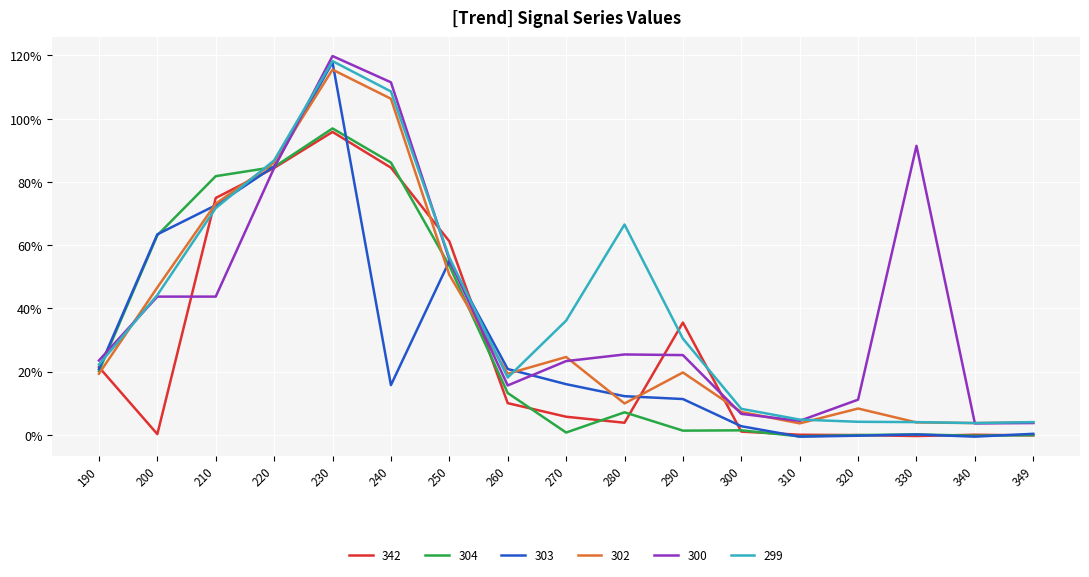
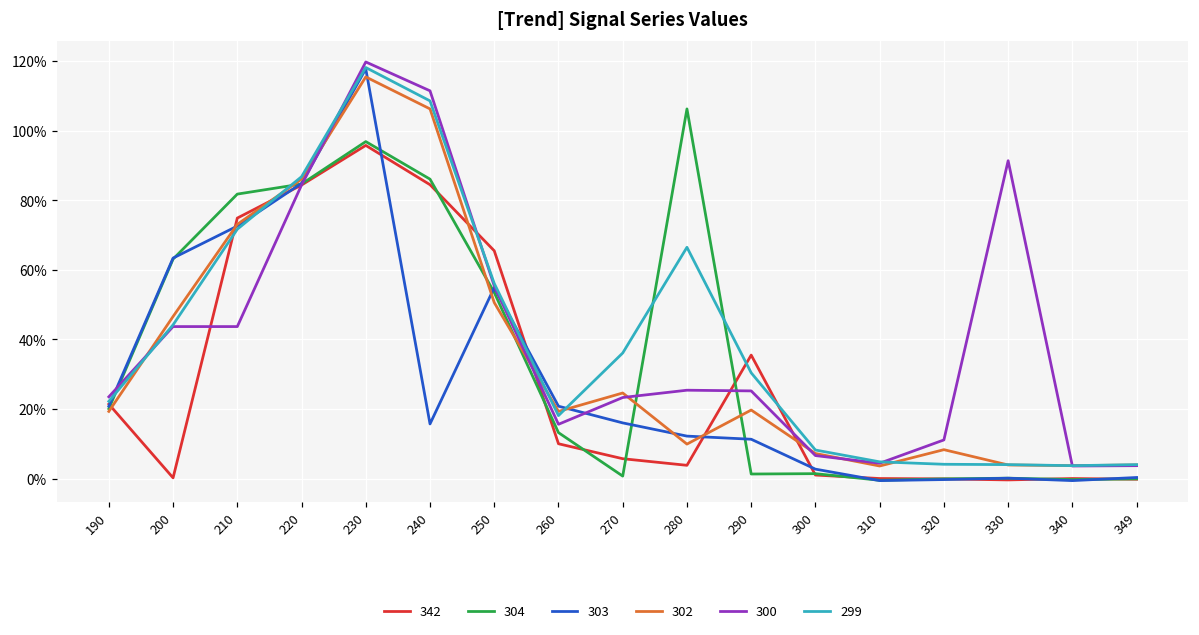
  {
    "342": {
      "200": "0%",
      "210": "75%",
      "230": "96%",
      "240": "85%",
-     "250": "61%",
+     "250": "66%",
      "260": "10%",
      "270": "6%",
      "280": "4%",
      "290": "36%"
    },
    "304": {
      "210": "82%",
      "230": "97%",
      "240": "86%",
      "250": "54%",
      "260": "13%",
      "270": "1%",
-     "280": "7%",
+     "280": "106%",
      "290": "1%"
    },
    "303": {
      "240": "16%",
      "260": "21%",
      "270": "16%",
      "280": "12%",
      "290": "11%",
      "300": "3%"
    },
    "302": {
      "200": "47%",
      "230": "116%",
      "240": "106%",
      "250": "51%",
      "260": "19%",
      "270": "25%",
      "280": "10%",
      "290": "20%",
      "320": "8%"
    },
    "300": {
      "190": "24%",
      "210": "44%",
      "230": "120%",
      "240": "112%",
      "260": "16%",
      "270": "23%",
      "280": "25%",
      "290": "25%",
      "320": "11%",
      "330": "91%"
    },
    "299": {
      "190": "22%",
      "210": "72%",
      "240": "109%",
      "260": "18%",
      "270": "36%",
      "280": "67%",
      "290": "30%",
      "300": "8%",
      "320": "4%"
    }
  }
